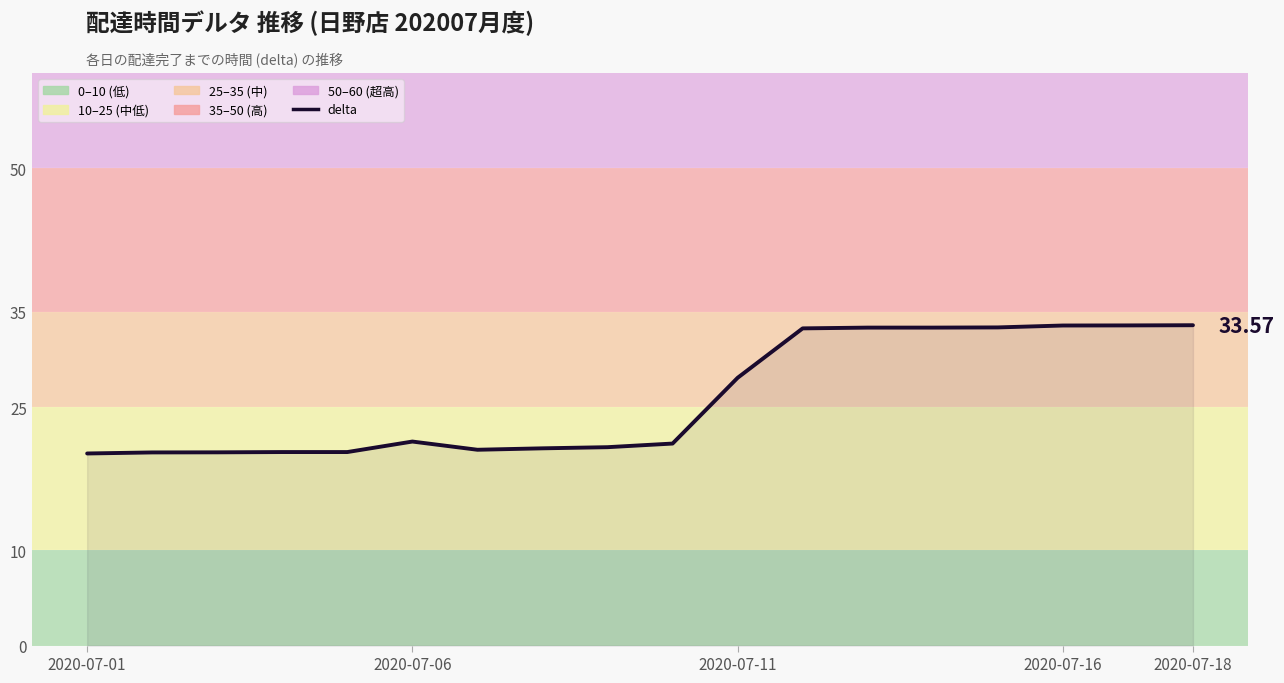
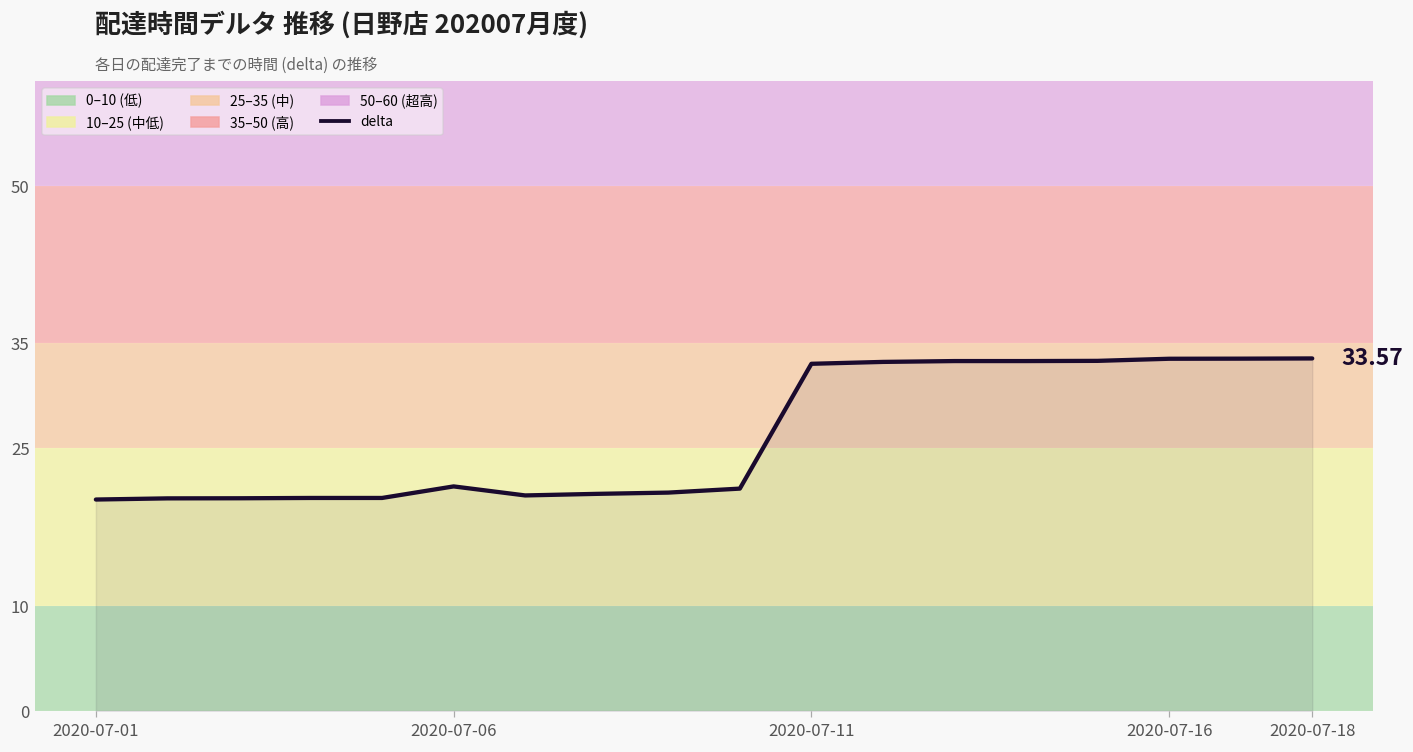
  {
    "2020-07-01": 20,
    "2020-07-06": 21,
-   "2020-07-11": 28,
+   "2020-07-11": 33,
    "2020-07-16": 34,
    "2020-07-18": 34
  }
